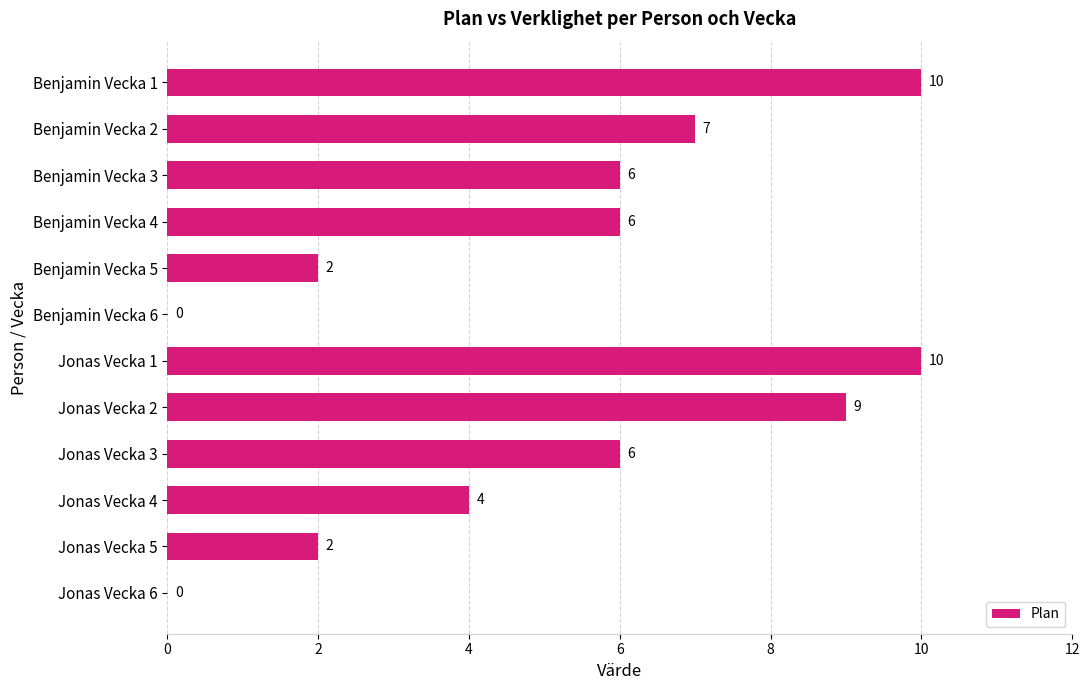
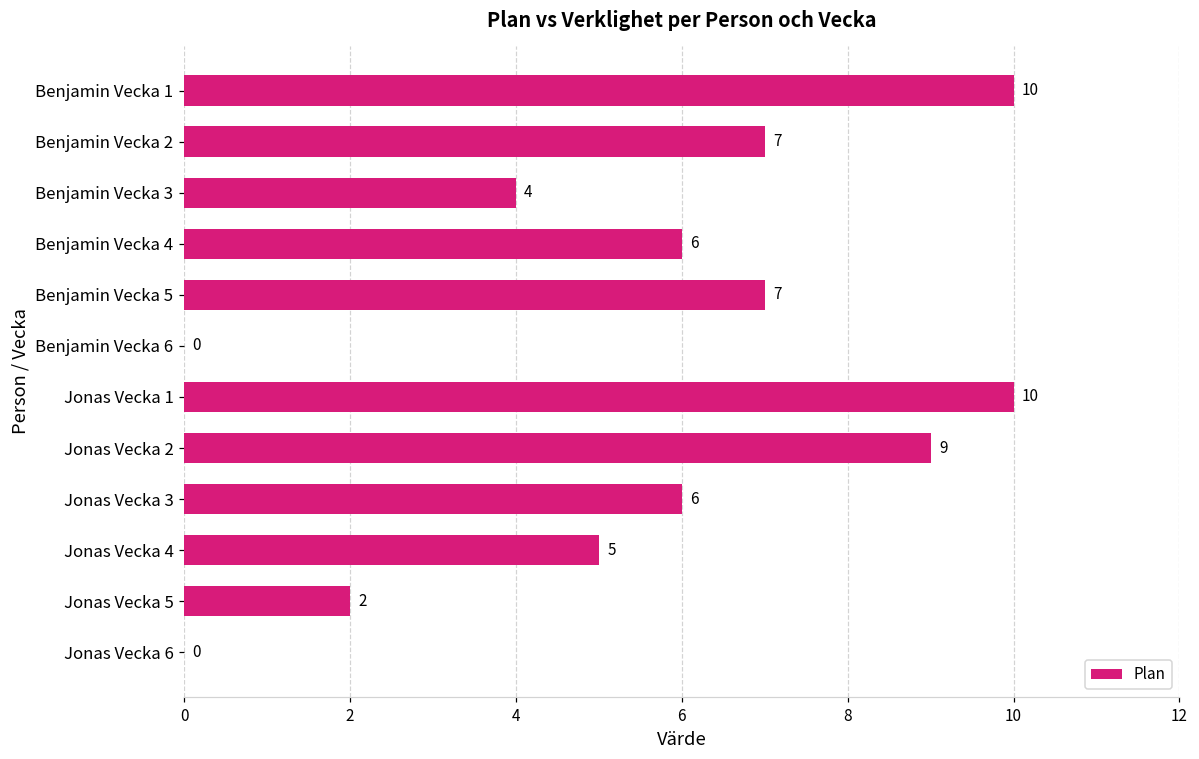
  {
    "Benjamin Vecka 1": 10,
    "Benjamin Vecka 2": 7,
-   "Benjamin Vecka 3": 6,
+   "Benjamin Vecka 3": 4,
    "Benjamin Vecka 4": 6,
-   "Benjamin Vecka 5": 2,
+   "Benjamin Vecka 5": 7,
    "Benjamin Vecka 6": 0,
    "Jonas Vecka 1": 10,
    "Jonas Vecka 2": 9,
    "Jonas Vecka 3": 6,
-   "Jonas Vecka 4": 4,
+   "Jonas Vecka 4": 5,
    "Jonas Vecka 5": 2,
    "Jonas Vecka 6": 0
  }
